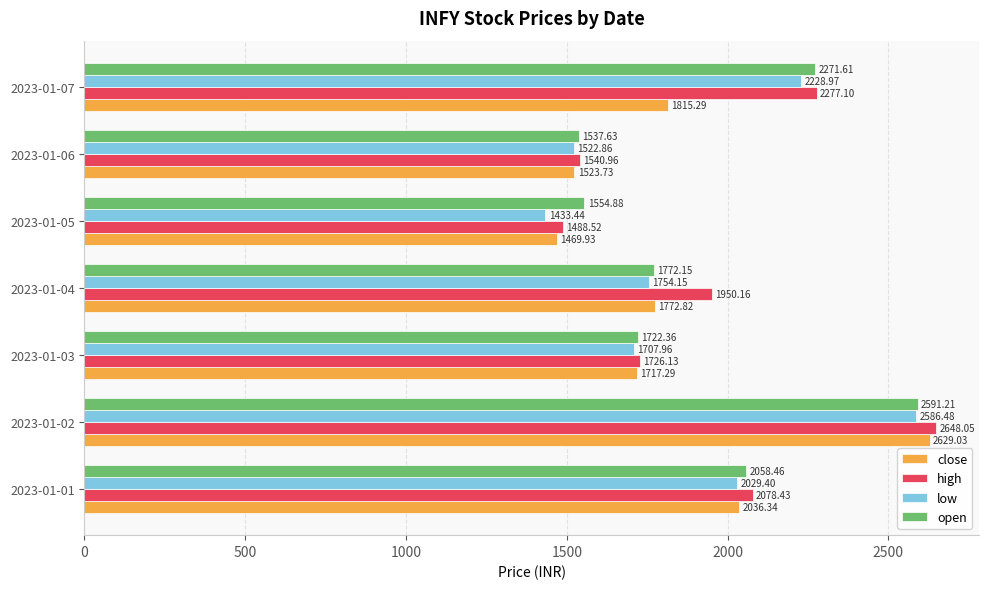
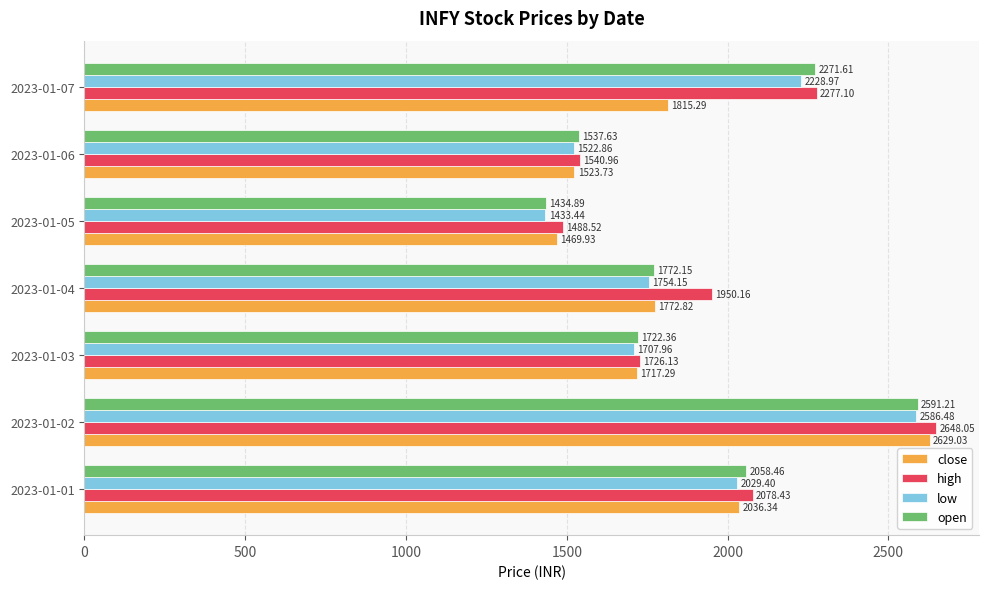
  {
    "close": {
      "2023-01-07": 1815.29,
      "2023-01-06": 1523.73,
      "2023-01-05": 1469.93,
      "2023-01-04": 1772.82,
      "2023-01-03": 1717.29,
      "2023-01-02": 2629.03,
      "2023-01-01": 2036.34
    },
    "high": {
      "2023-01-07": 2277.10,
      "2023-01-06": 1540.96,
      "2023-01-05": 1488.52,
      "2023-01-04": 1950.16,
      "2023-01-03": 1726.13,
      "2023-01-02": 2648.05,
      "2023-01-01": 2078.43
    },
    "low": {
      "2023-01-07": 2228.97,
      "2023-01-06": 1522.86,
      "2023-01-05": 1433.44,
      "2023-01-04": 1754.15,
      "2023-01-03": 1707.96,
      "2023-01-02": 2586.48,
      "2023-01-01": 2029.40
    },
    "open": {
      "2023-01-07": 2271.61,
      "2023-01-06": 1537.63,
-     "2023-01-05": 1554.88,
+     "2023-01-05": 1434.89,
      "2023-01-04": 1772.15,
      "2023-01-03": 1722.36,
      "2023-01-02": 2591.21,
      "2023-01-01": 2058.46
    }
  }
